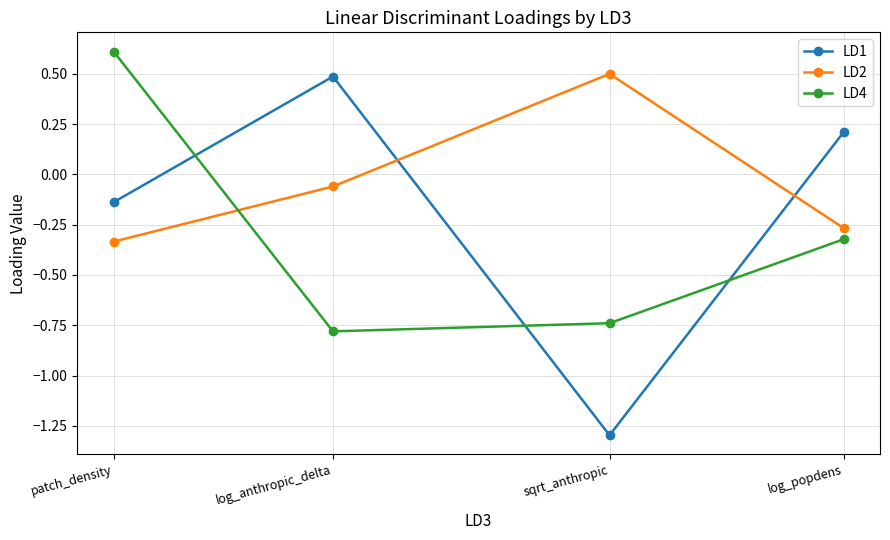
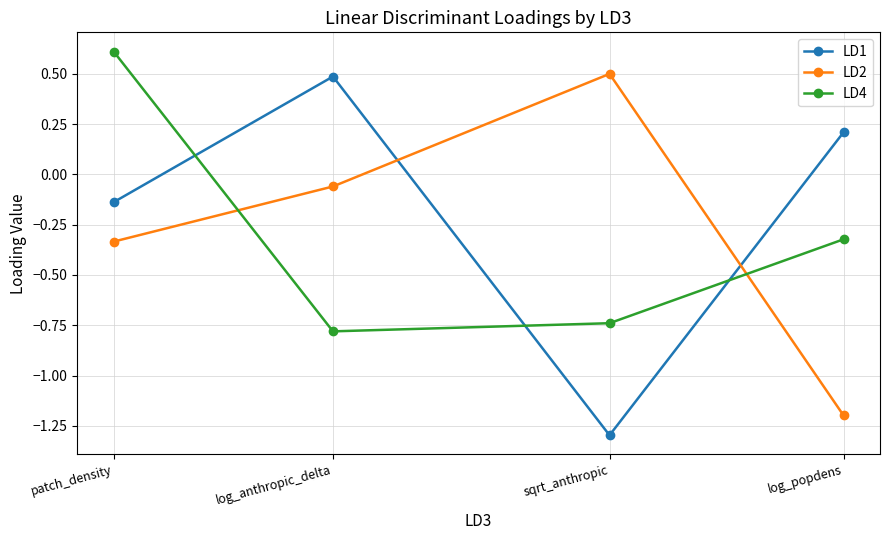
  {
    "LD1": {
      "patch_density": -0.14,
      "log_anthropic_delta": 0.49,
      "sqrt_anthropic": -1.30,
      "log_popdens": 0.21
    },
    "LD2": {
      "patch_density": -0.33,
      "log_anthropic_delta": -0.06,
      "sqrt_anthropic": 0.50,
-     "log_popdens": -0.27
+     "log_popdens": -1.20
    },
    "LD4": {
      "patch_density": 0.61,
      "log_anthropic_delta": -0.78,
      "sqrt_anthropic": -0.74,
      "log_popdens": -0.32
    }
  }
